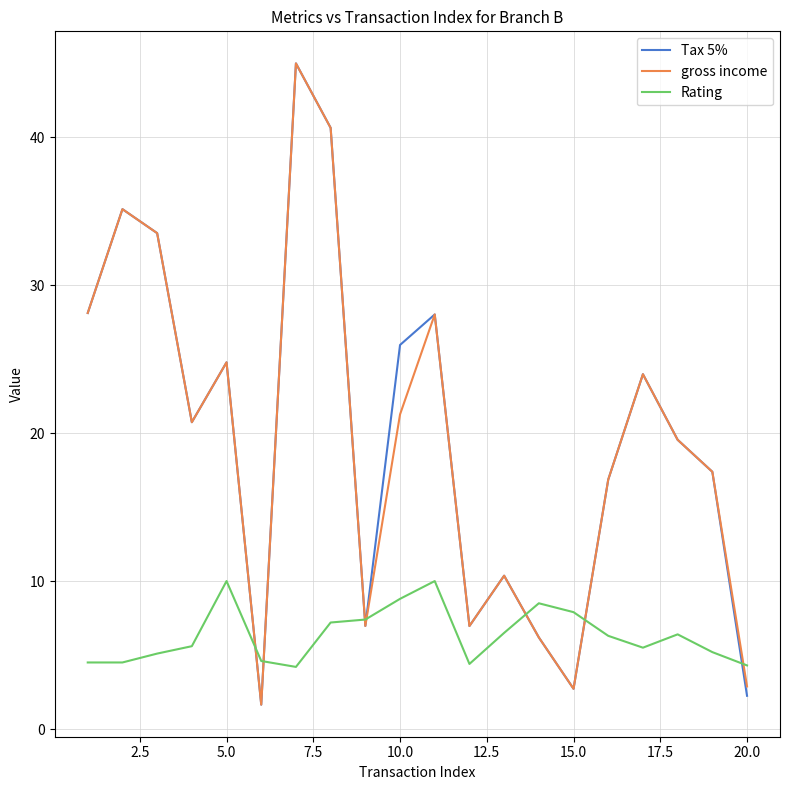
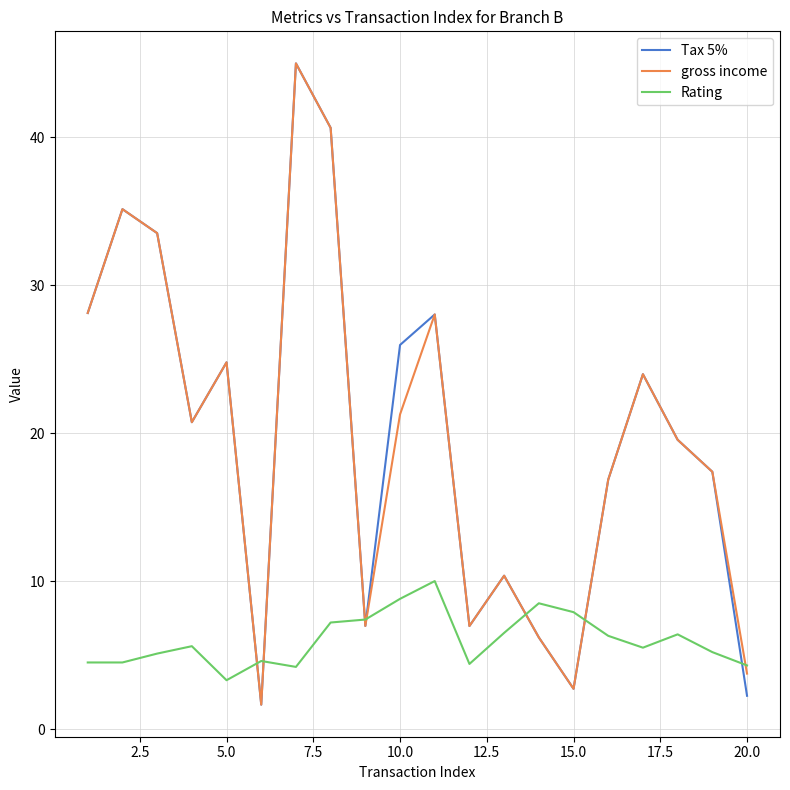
  {
    "Tax 5%": {
      "10.0": 26.0,
      "20.0": 2.2
    },
    "gross income": {
      "10.0": 21.3,
-     "20.0": 2.9
+     "20.0": 3.7
    },
    "Rating": {
-     "5.0": 10.0,
+     "5.0": 3.3,
      "10.0": 8.8,
      "15.0": 7.9,
      "20.0": 4.3
    }
  }
